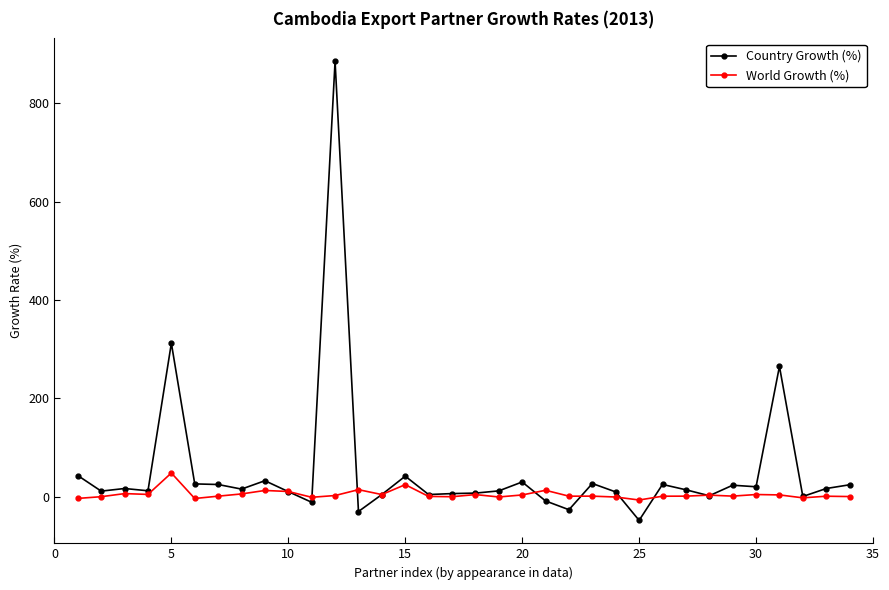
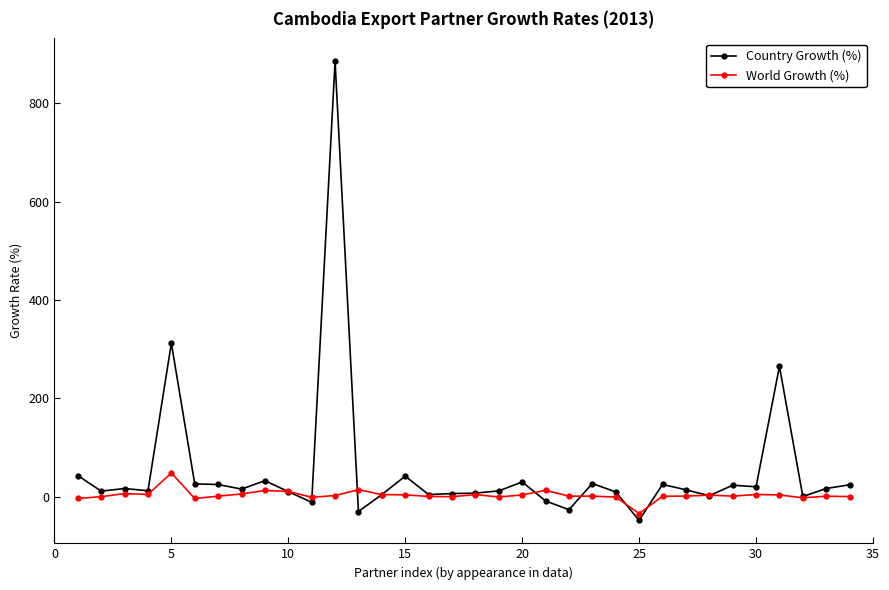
  {
    "Country Growth (%)": {
      "5": 310,
      "15": 40,
      "20": 30,
      "25": -50,
      "30": 20
    },
    "World Growth (%)": {
      "5": 50,
-     "15": 20,
+     "15": 0,
      "20": 0,
-     "25": -10,
+     "25": -30,
      "30": 0
    }
  }
